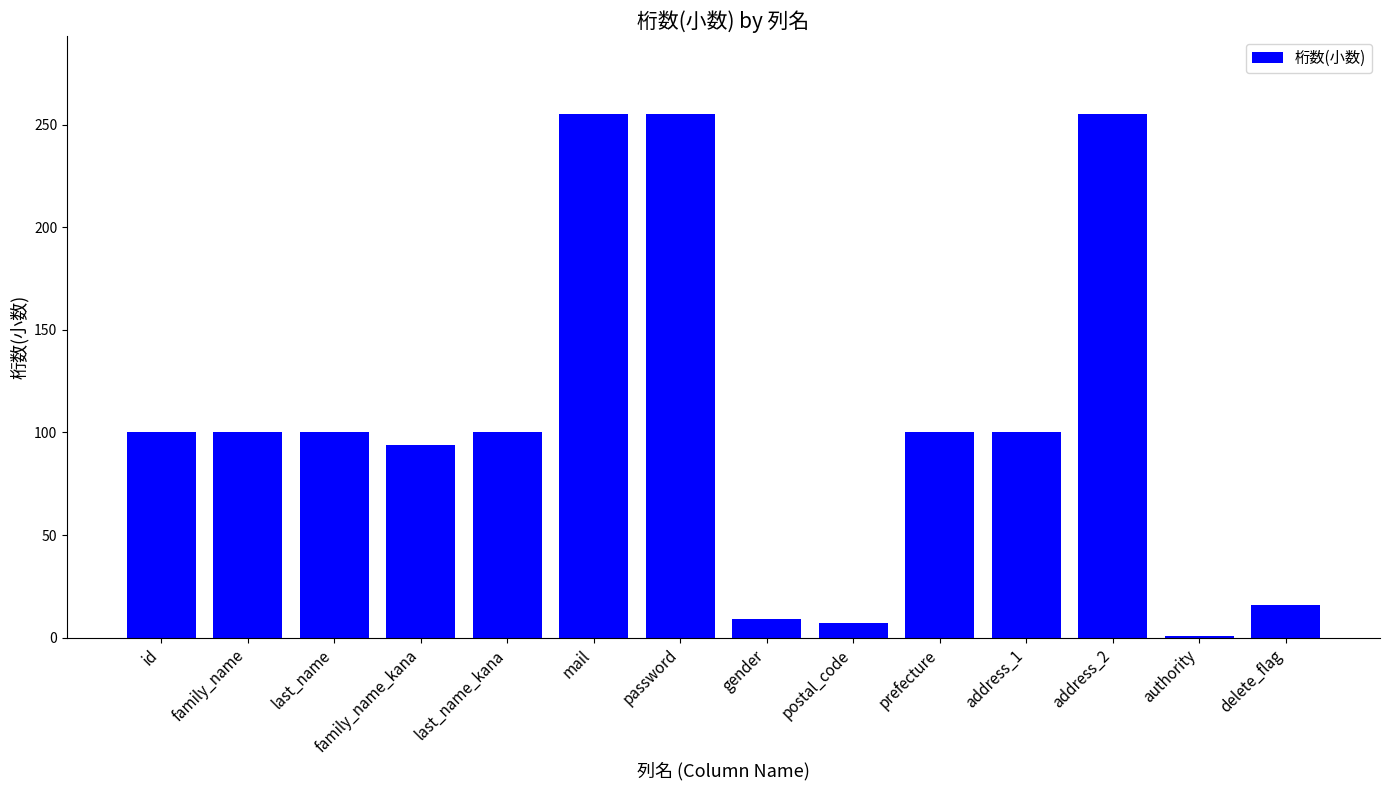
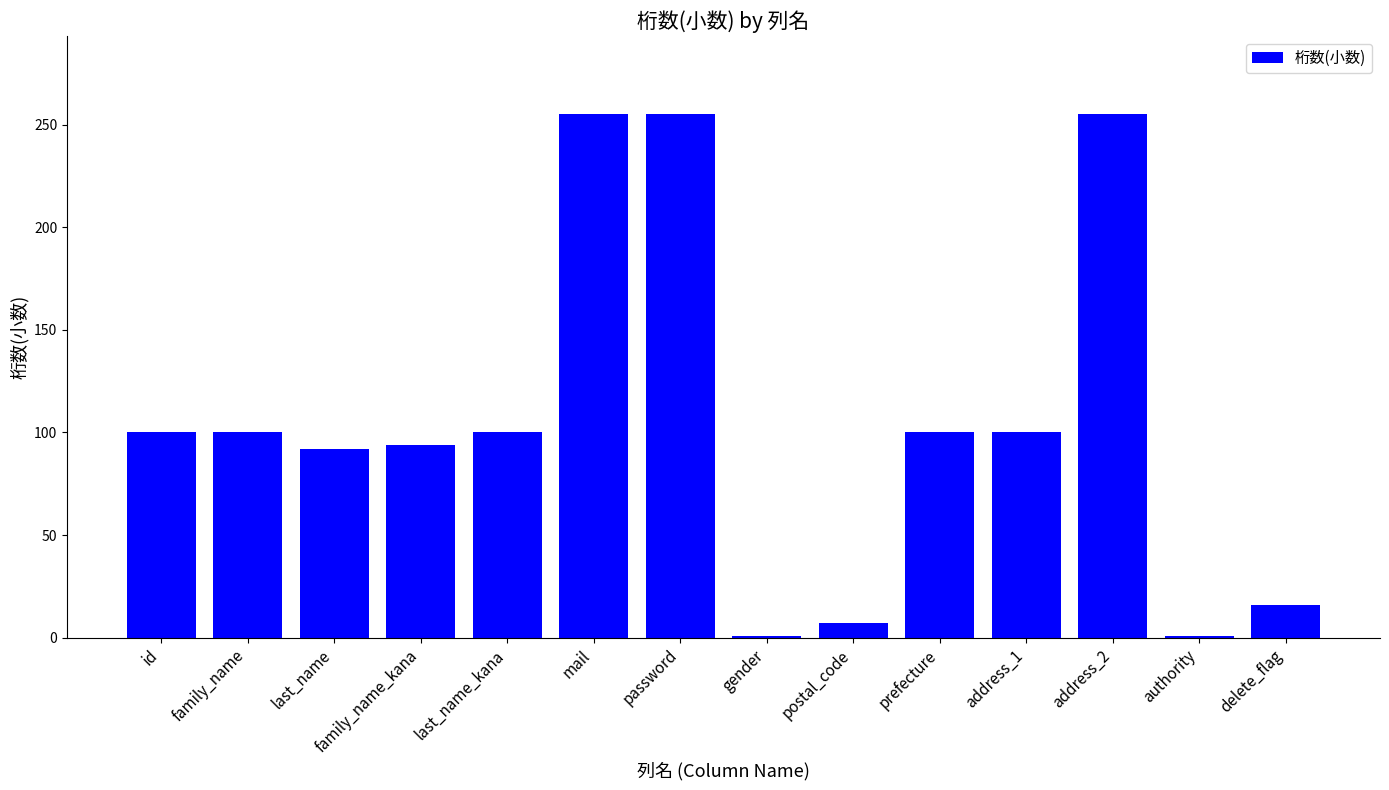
  {
    "id": 100,
    "family_name": 100,
-   "last_name": 100,
+   "last_name": 92,
    "family_name_kana": 94,
    "last_name_kana": 100,
    "mail": 255,
    "password": 255,
-   "gender": 9,
+   "gender": 1,
    "postal_code": 7,
    "prefecture": 100,
    "address_1": 100,
    "address_2": 255,
    "delete_flag": 16
  }
